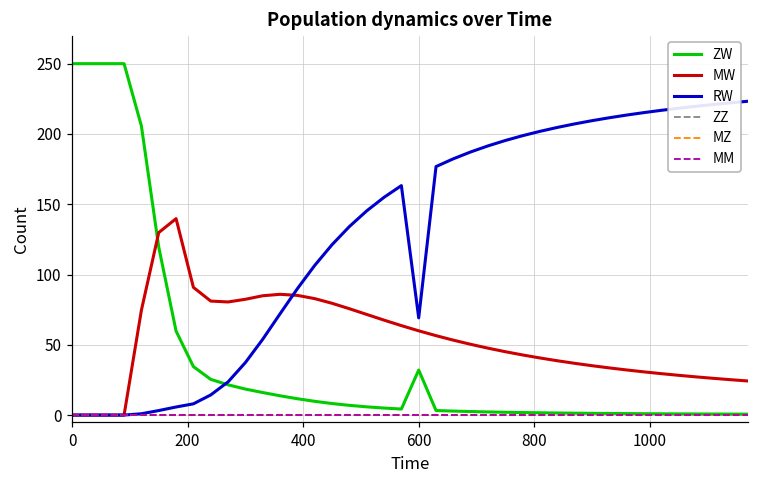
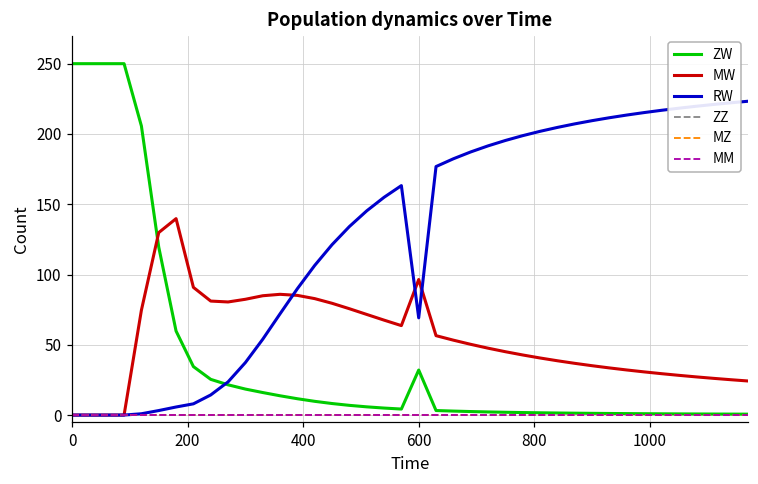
  {
    "ZW": {
      "0": 250,
      "600": 32
    },
    "MW": {
-     "600": 60
+     "600": 96
    },
    "RW": {
      "600": 69
    },
    "MM": {
      "600": 0
    }
  }
